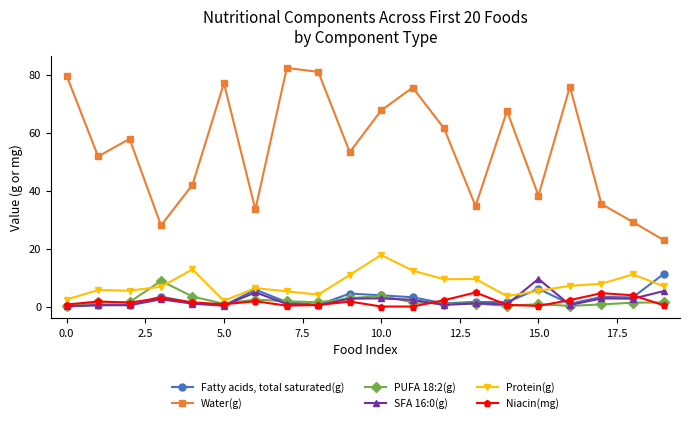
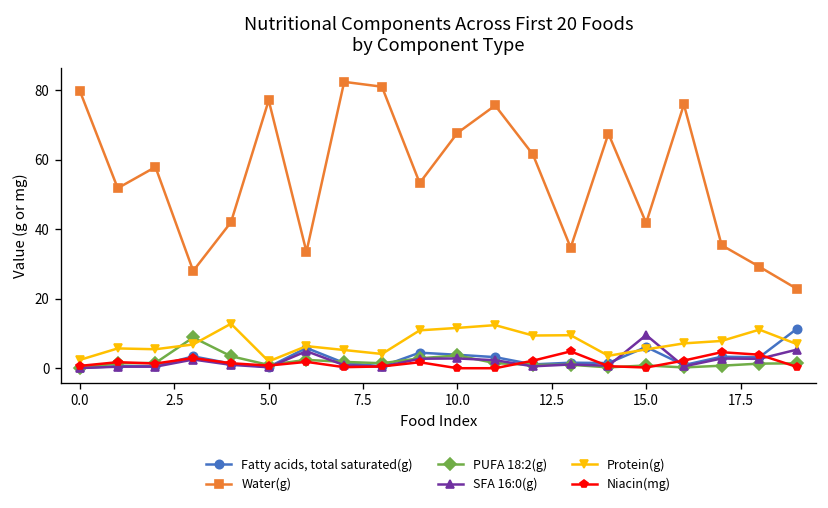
  {
    "Water(g)": {
      "0.0": 80,
      "5.0": 77,
      "10.0": 68,
-     "15.0": 38
+     "15.0": 42
    },
    "SFA 16:0(g)": {
      "15.0": 10
    },
    "Protein(g)": {
      "0.0": 2,
      "5.0": 2,
-     "10.0": 18
+     "10.0": 12
    },
    "Niacin(mg)": {
      "10.0": 0
    }
  }
